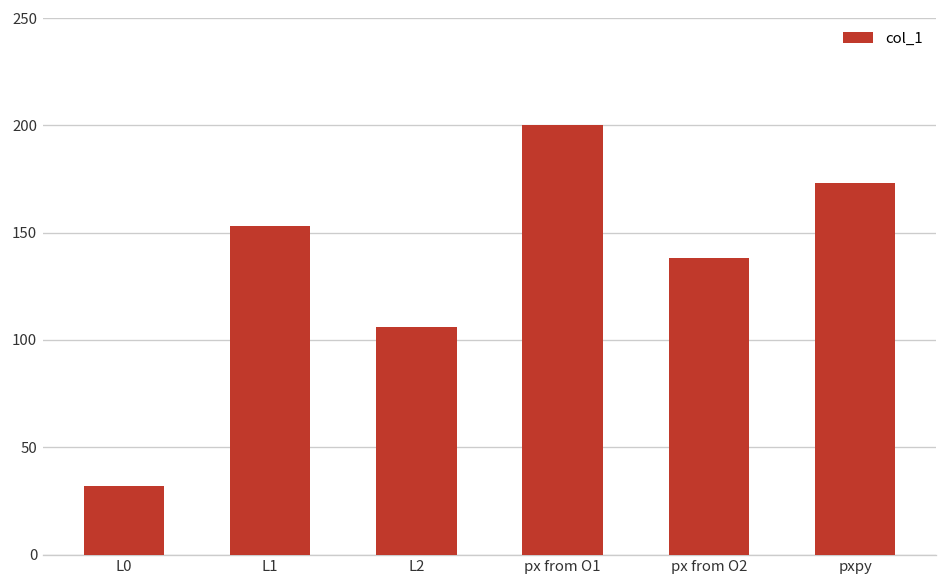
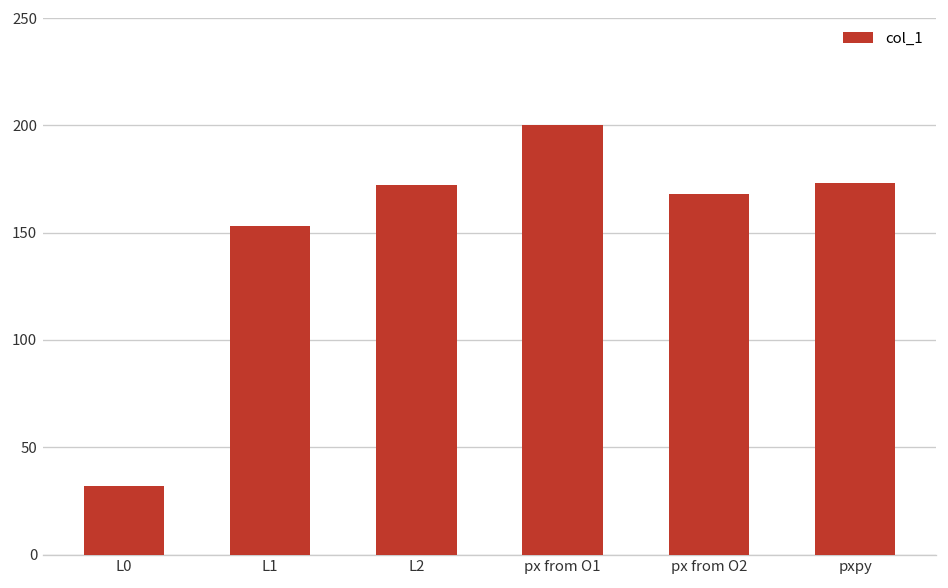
  {
    "L0": 32,
    "L1": 153,
-   "L2": 106,
+   "L2": 172,
    "px from O1": 200,
-   "px from O2": 138,
+   "px from O2": 168,
    "pxpy": 173
  }
